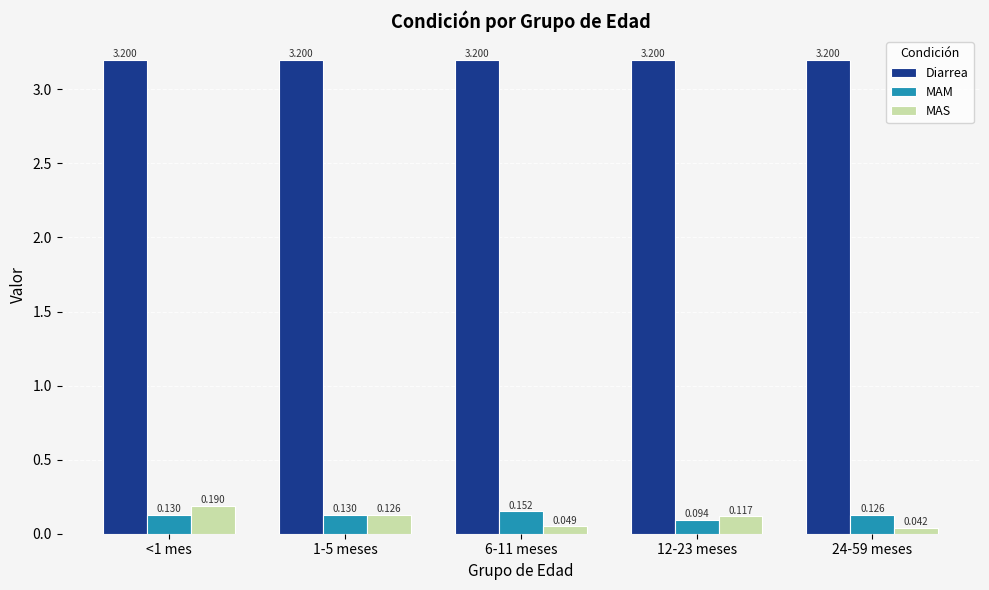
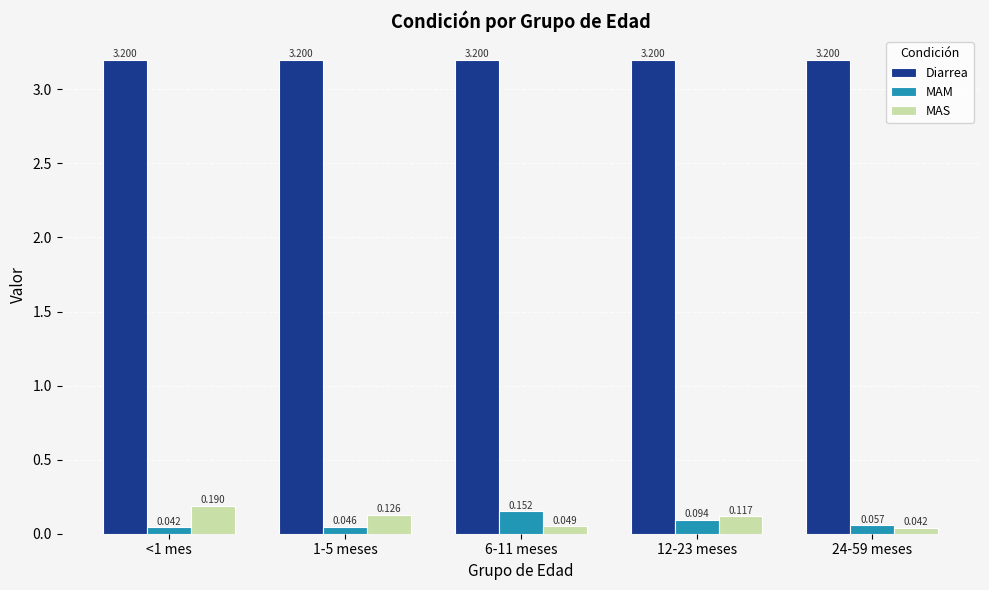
  {
    "Diarrea": {
      "<1 mes": 3.200,
      "1-5 meses": 3.200,
      "6-11 meses": 3.200,
      "12-23 meses": 3.200,
      "24-59 meses": 3.200
    },
    "MAM": {
-     "<1 mes": 0.130,
-     "1-5 meses": 0.130,
+     "<1 mes": 0.042,
+     "1-5 meses": 0.046,
      "6-11 meses": 0.152,
      "12-23 meses": 0.094,
-     "24-59 meses": 0.126
+     "24-59 meses": 0.057
    },
    "MAS": {
      "<1 mes": 0.190,
      "1-5 meses": 0.126,
      "6-11 meses": 0.049,
      "12-23 meses": 0.117,
      "24-59 meses": 0.042
    }
  }
